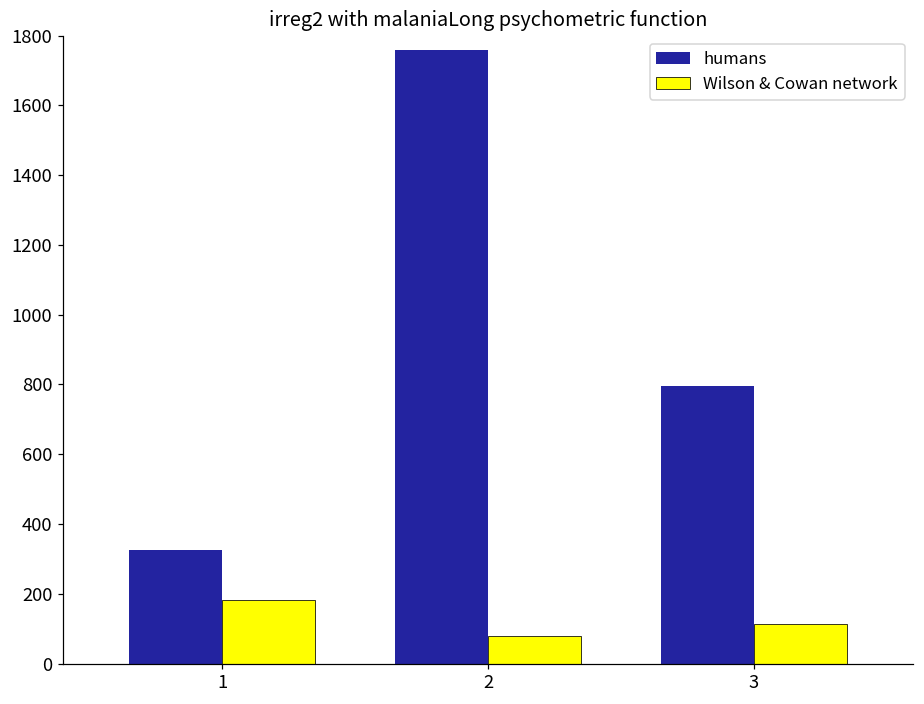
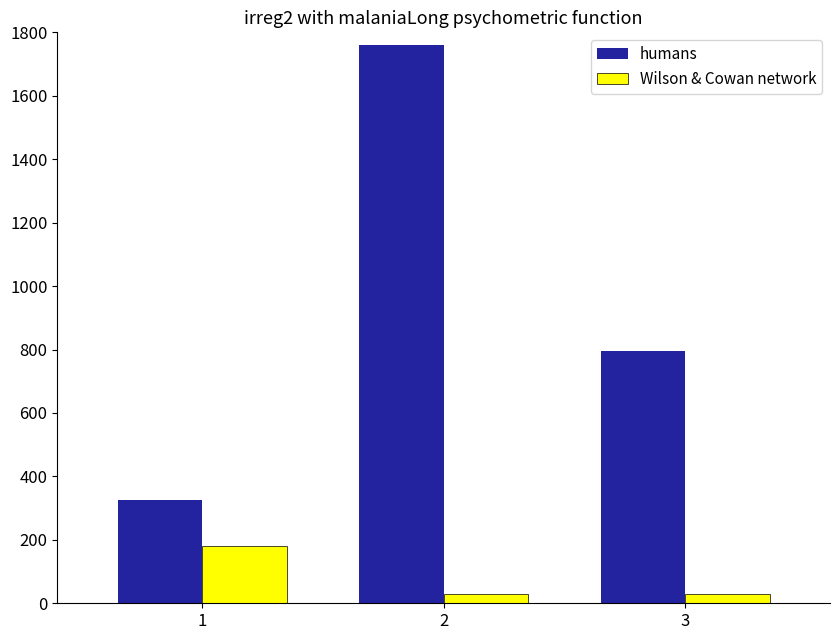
  {
    "humans": {
      "1": 330,
      "2": 1760,
      "3": 800
    },
    "Wilson & Cowan network": {
      "1": 180,
-     "2": 80,
-     "3": 110
+     "2": 30,
+     "3": 30
    }
  }
